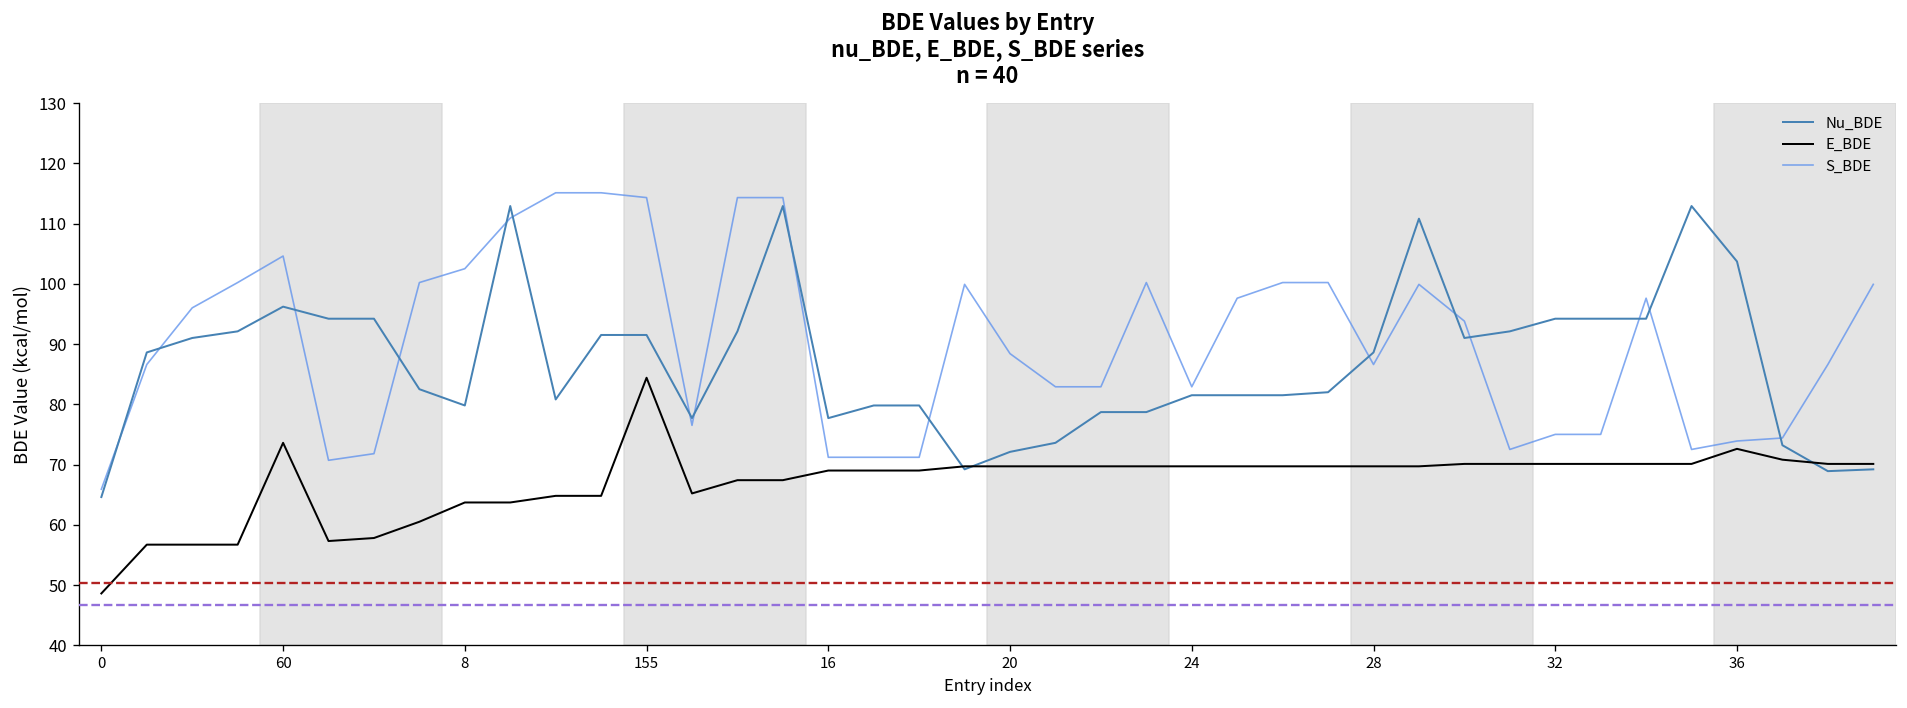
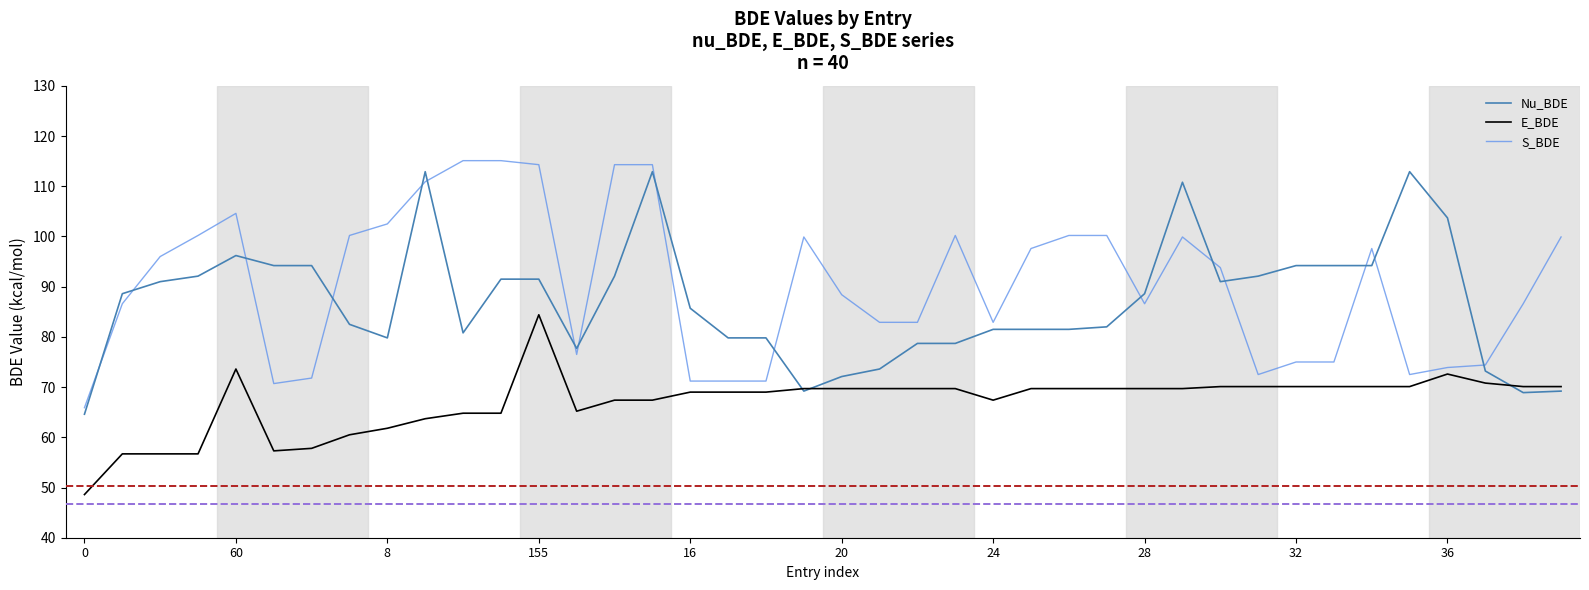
  {
    "Nu_BDE": {
      "0": 65,
      "60": 96,
      "8": 80,
      "155": 92,
-     "16": 78,
+     "16": 86,
      "20": 72,
      "24": 82,
      "28": 89,
      "32": 94,
      "36": 104
    },
    "E_BDE": {
      "0": 49,
      "60": 74,
-     "8": 64,
+     "8": 62,
      "155": 84,
      "16": 69,
      "20": 70,
-     "24": 70,
+     "24": 67,
      "28": 70,
      "32": 70,
      "36": 73
    },
    "S_BDE": {
      "0": 66,
      "60": 105,
      "8": 103,
      "155": 114,
      "16": 71,
      "20": 88,
      "24": 83,
      "28": 87,
      "32": 75,
      "36": 74
    }
  }
